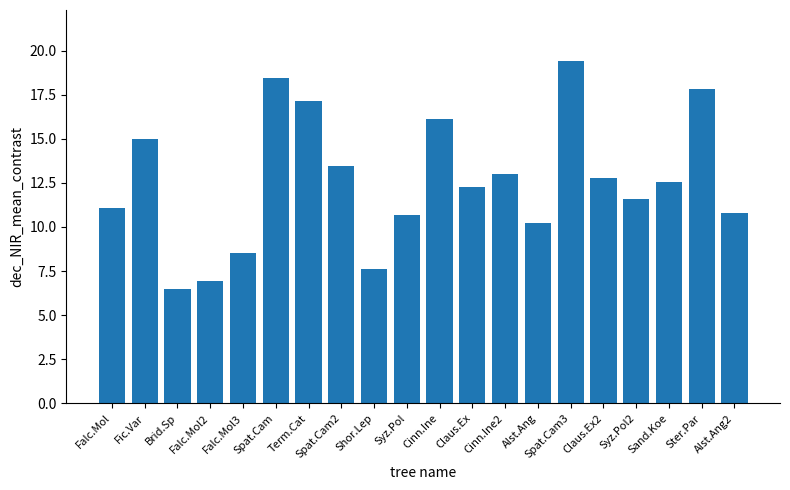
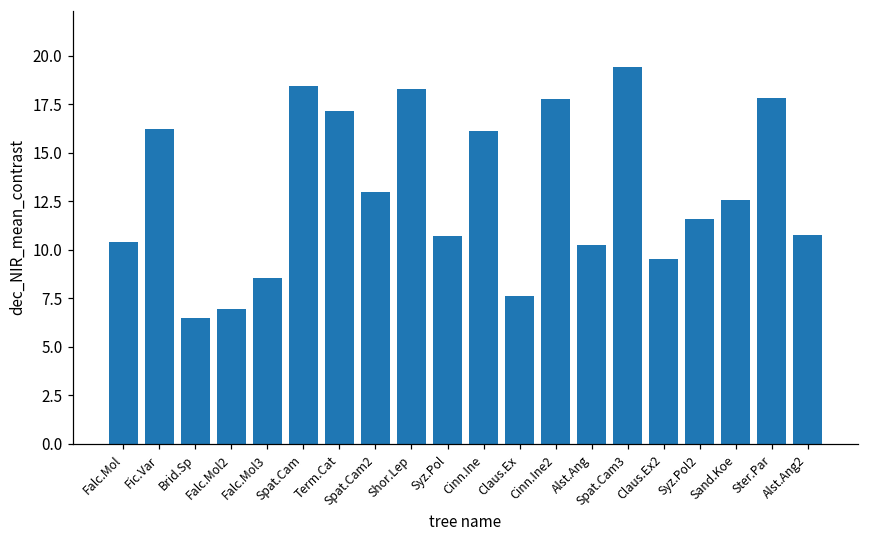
  {
-   "Falc.Mol": 11.1,
-   "Fic.Var": 15.0,
+   "Falc.Mol": 10.4,
+   "Fic.Var": 16.2,
    "Brid.Sp": 6.5,
    "Falc.Mol2": 7.0,
    "Falc.Mol3": 8.6,
    "Spat.Cam": 18.4,
    "Term.Cat": 17.1,
-   "Spat.Cam2": 13.5,
-   "Shor.Lep": 7.6,
+   "Spat.Cam2": 13.0,
+   "Shor.Lep": 18.3,
    "Syz.Pol": 10.7,
    "Cinn.Ine": 16.1,
-   "Claus.Ex": 12.3,
-   "Cinn.Ine2": 13.0,
+   "Claus.Ex": 7.6,
+   "Cinn.Ine2": 17.8,
    "Alst.Ang": 10.2,
    "Spat.Cam3": 19.4,
-   "Claus.Ex2": 12.8,
+   "Claus.Ex2": 9.5,
    "Syz.Pol2": 11.6,
    "Sand.Koe": 12.6,
    "Ster.Par": 17.8,
    "Alst.Ang2": 10.8
  }
